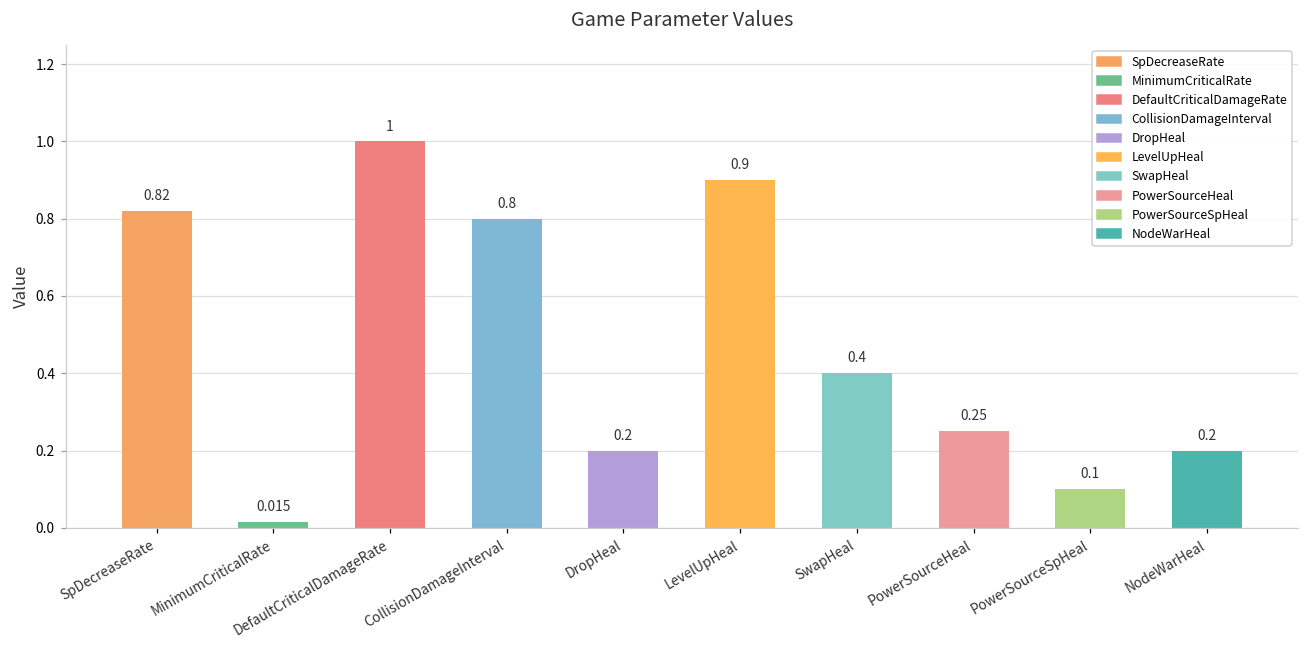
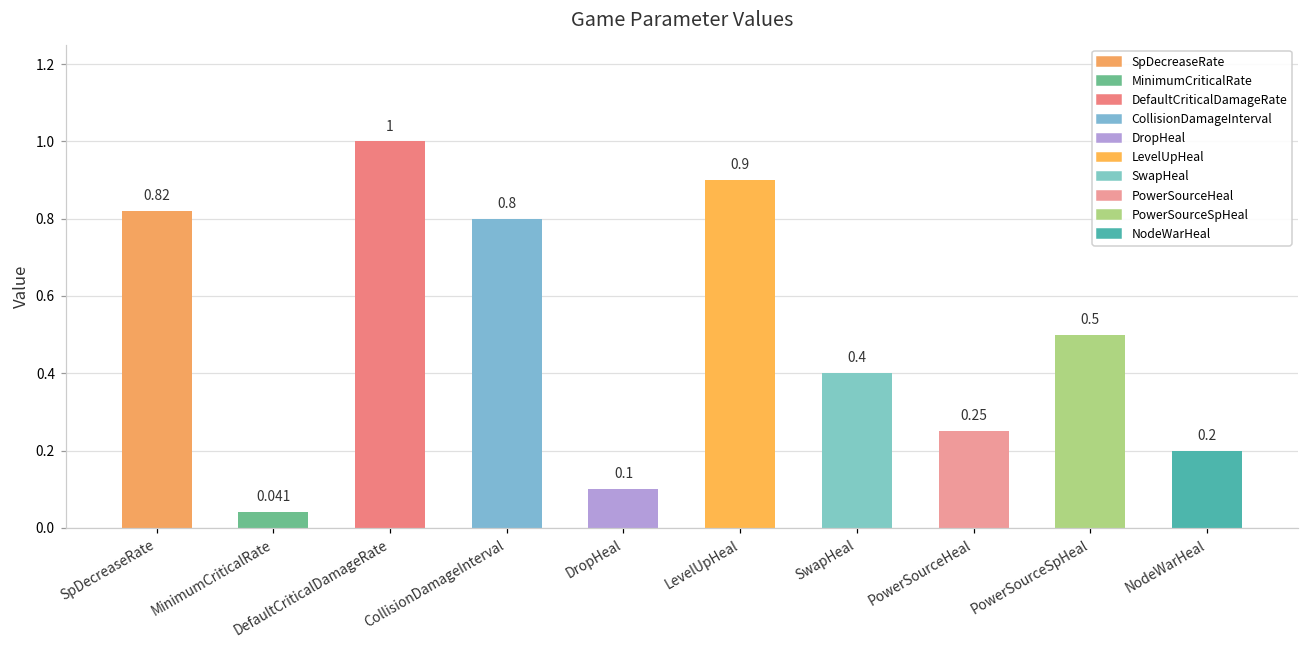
  {
    "SpDecreaseRate": 0.82,
-   "MinimumCriticalRate": 0.015,
+   "MinimumCriticalRate": 0.041,
    "DefaultCriticalDamageRate": 1,
    "CollisionDamageInterval": 0.8,
-   "DropHeal": 0.2,
+   "DropHeal": 0.1,
    "LevelUpHeal": 0.9,
    "SwapHeal": 0.4,
    "PowerSourceHeal": 0.25,
-   "PowerSourceSpHeal": 0.1,
+   "PowerSourceSpHeal": 0.5,
    "NodeWarHeal": 0.2
  }
